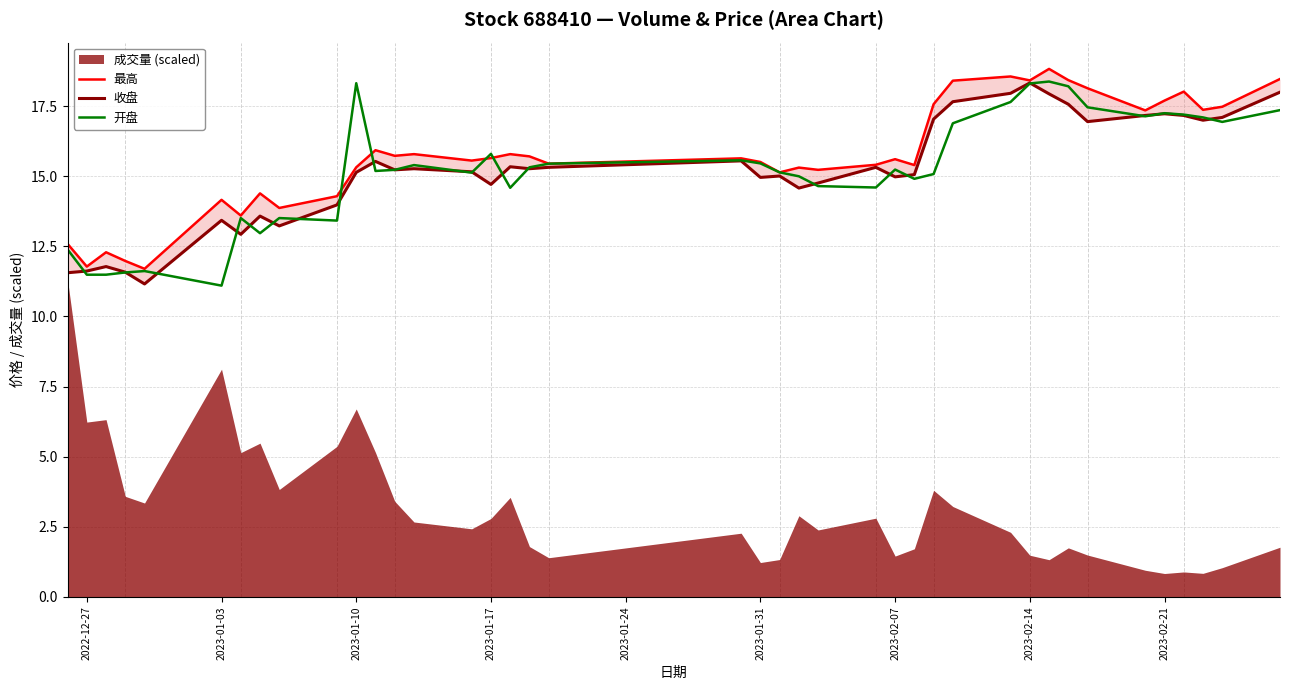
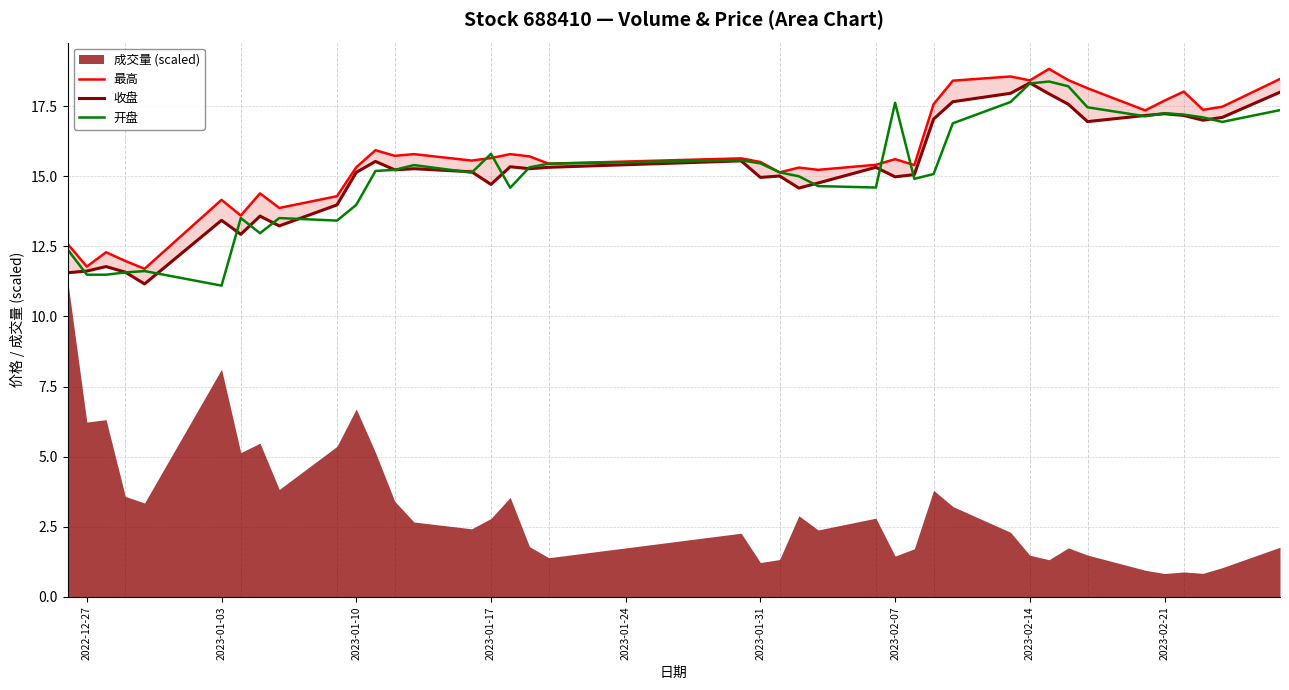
  {
    "最高": {
      "2022-12-27": 11.8,
      "2023-01-03": 14.2,
      "2023-01-10": 15.3,
      "2023-01-17": 15.7,
      "2023-02-07": 15.6,
      "2023-02-21": 17.7
    },
    "开盘": {
      "2022-12-27": 11.5,
      "2023-01-03": 11.1,
-     "2023-01-10": 18.3,
+     "2023-01-10": 14.0,
      "2023-01-17": 15.8,
-     "2023-02-07": 15.2
+     "2023-02-07": 17.6
    }
  }
